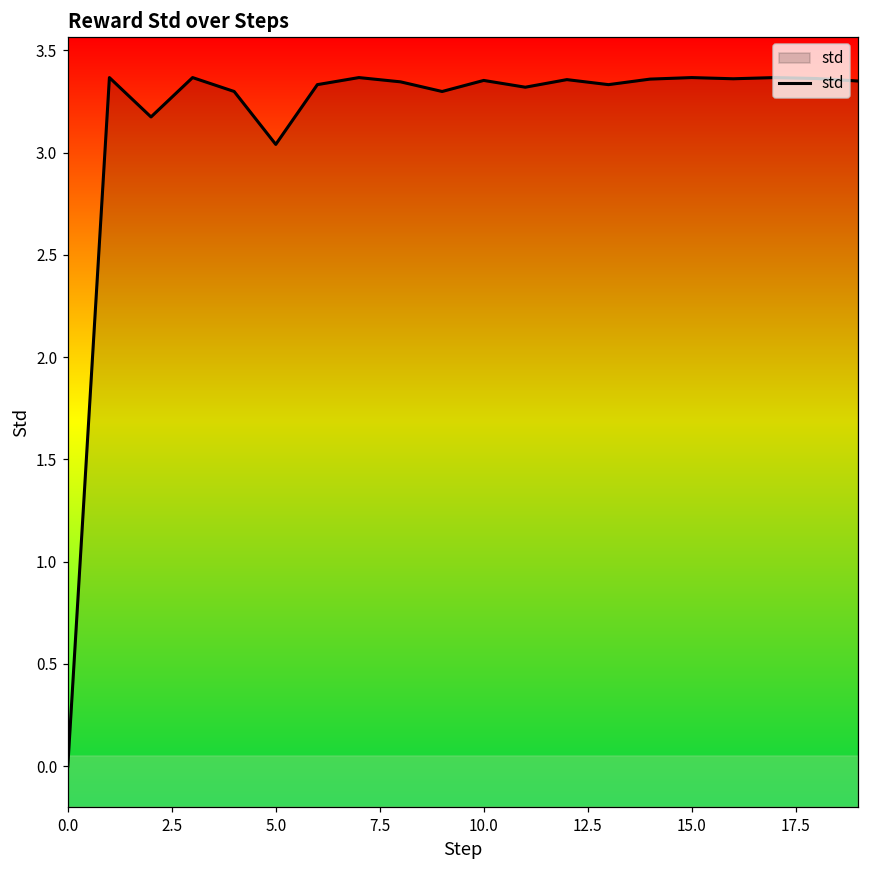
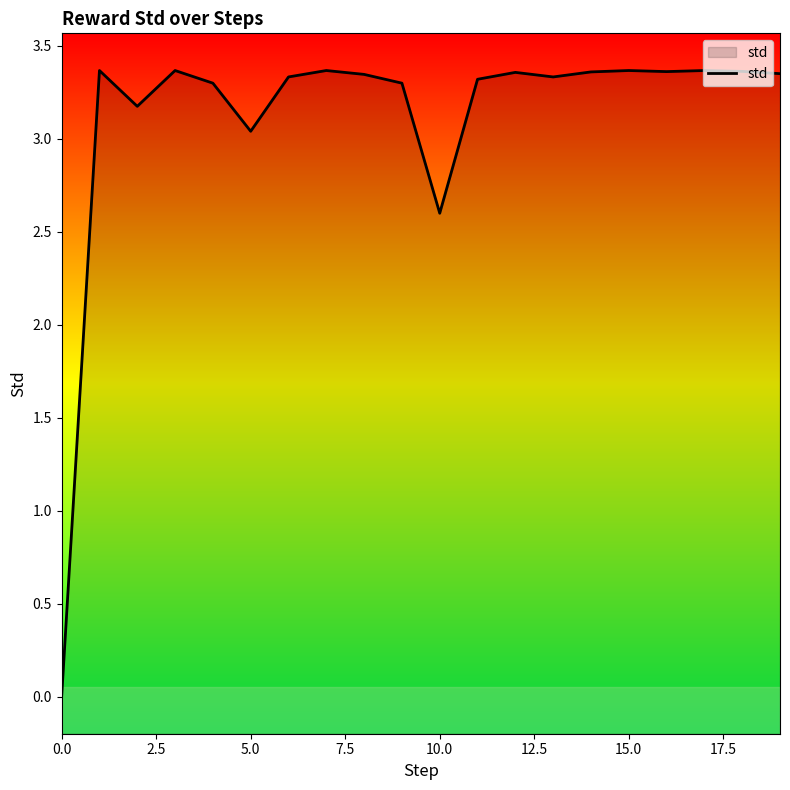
  {
    "5.0": 3.04,
-   "10.0": 3.35,
+   "10.0": 2.60,
    "15.0": 3.37
  }
